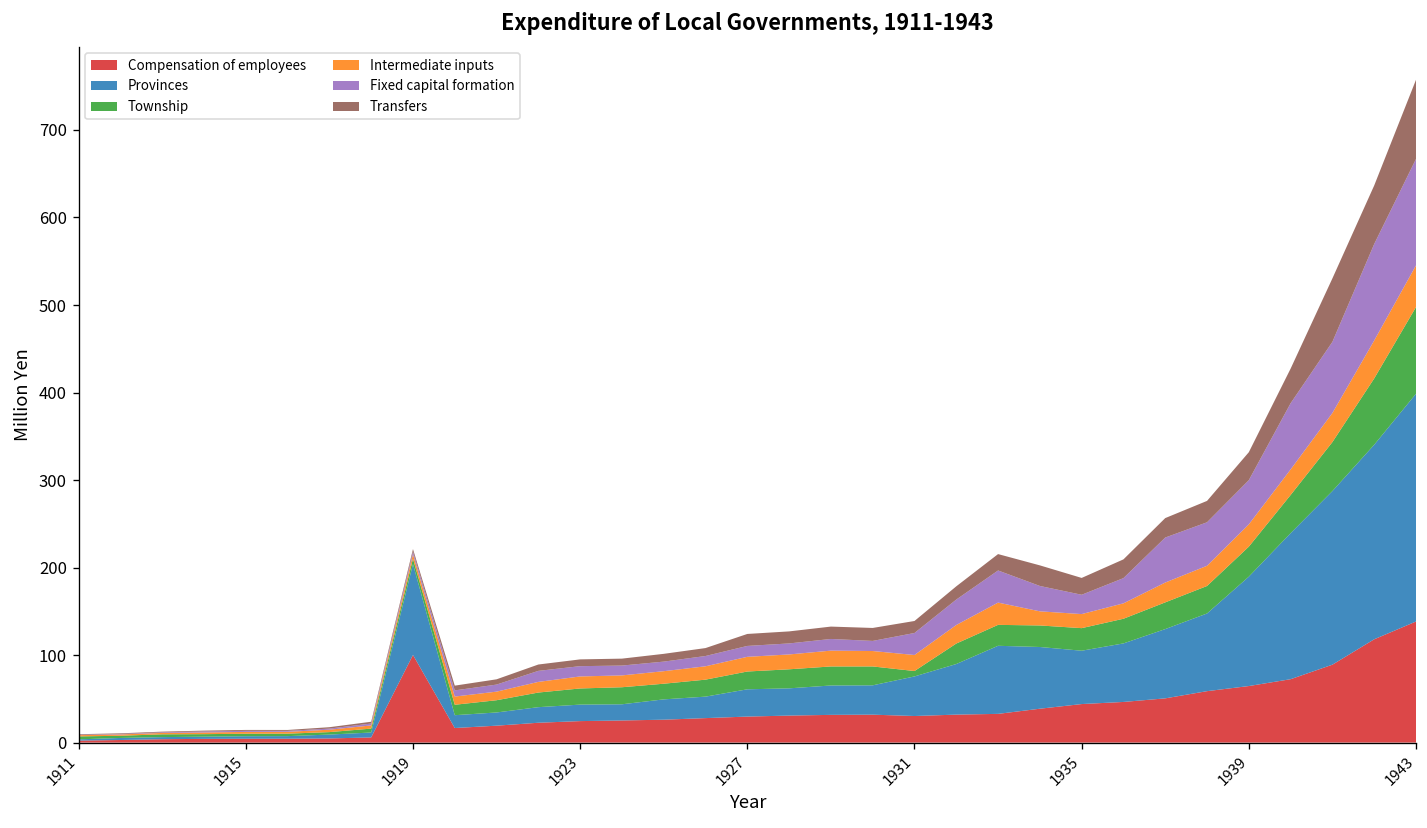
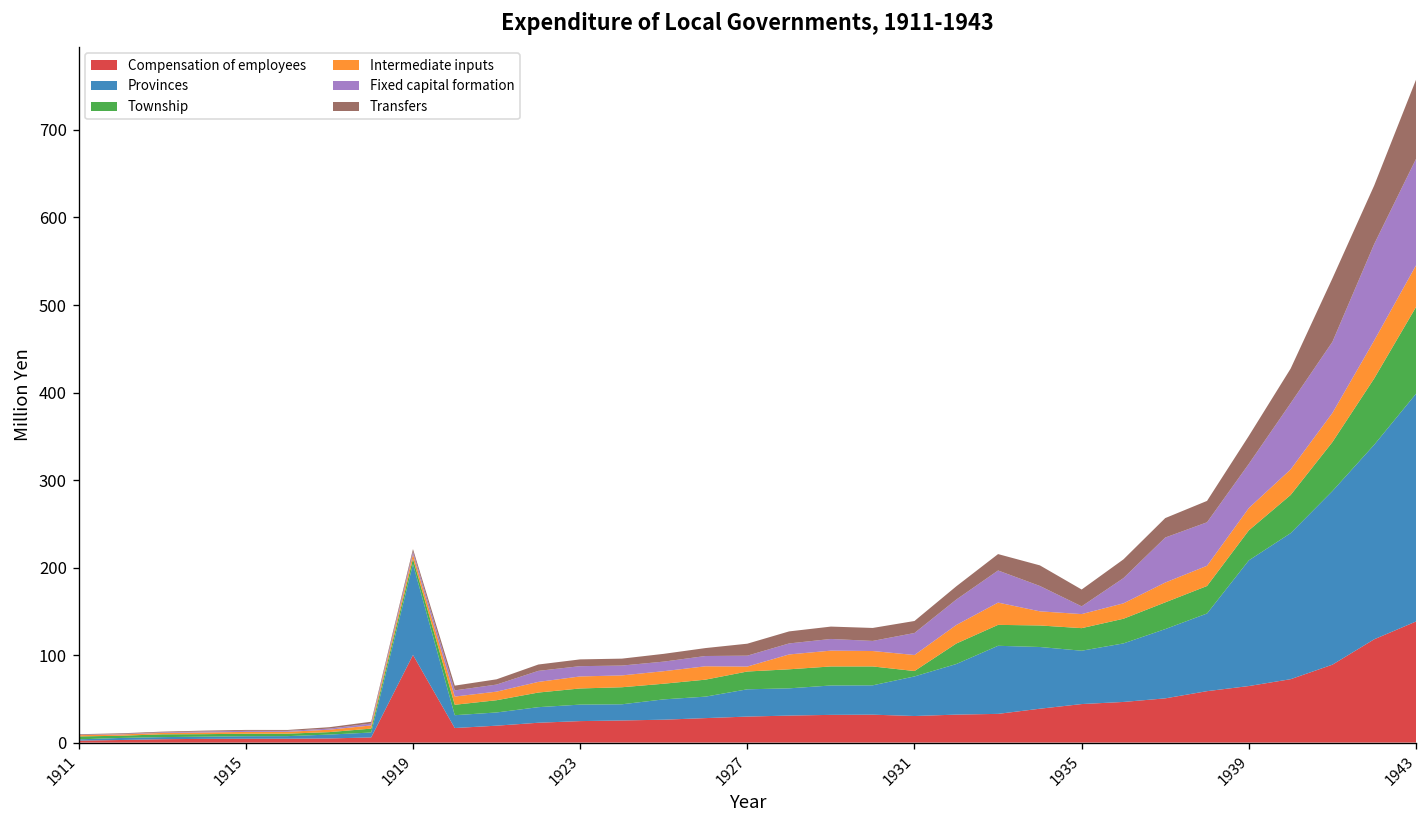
  {
    "Compensation of employees": {
      "1919": 100,
      "1923": 20,
      "1927": 30,
      "1931": 30,
      "1935": 40,
      "1939": 60,
      "1943": 140
    },
    "Provinces": {
      "1919": 100,
      "1923": 20,
      "1927": 30,
      "1931": 50,
      "1935": 60,
-     "1939": 120,
+     "1939": 140,
      "1943": 260
    },
    "Township": {
      "1919": 10,
      "1923": 20,
      "1927": 20,
      "1931": 10,
      "1935": 30,
      "1939": 30,
      "1943": 100
    },
    "Intermediate inputs": {
      "1923": 10,
-     "1927": 20,
+     "1927": 10,
      "1931": 20,
      "1935": 20,
      "1939": 30,
      "1943": 50
    },
    "Fixed capital formation": {
      "1923": 10,
      "1927": 10,
      "1931": 30,
-     "1935": 20,
+     "1935": 10,
      "1939": 50,
      "1943": 120
    },
    "Transfers": {
      "1923": 10,
      "1927": 10,
      "1931": 10,
      "1935": 20,
      "1939": 30,
      "1943": 90
    }
  }
